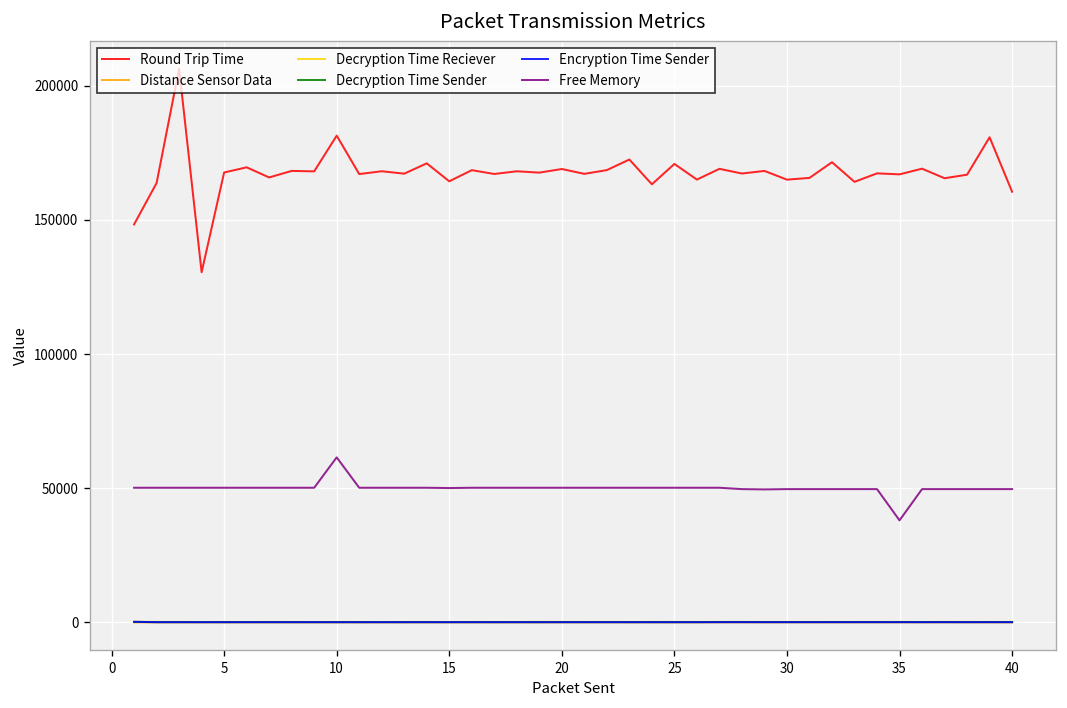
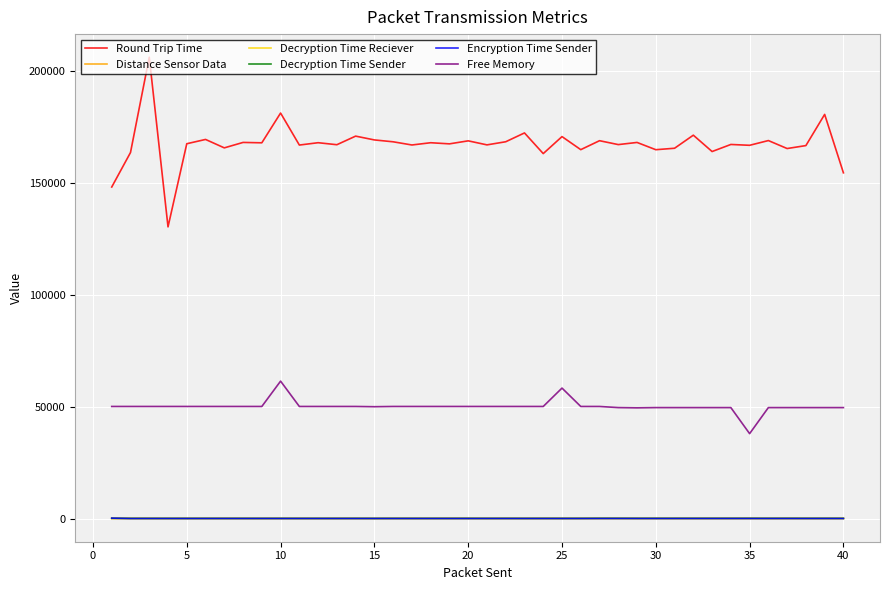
  {
    "Round Trip Time": {
      "5": 168000,
      "10": 181000,
-     "15": 164000,
+     "15": 169000,
      "20": 169000,
      "25": 171000,
      "30": 165000,
      "35": 167000,
-     "40": 160000
+     "40": 155000
    },
    "Free Memory": {
      "5": 50000,
      "10": 62000,
      "15": 50000,
      "20": 50000,
-     "25": 50000,
+     "25": 58000,
      "30": 50000,
      "35": 38000,
      "40": 50000
    }
  }
